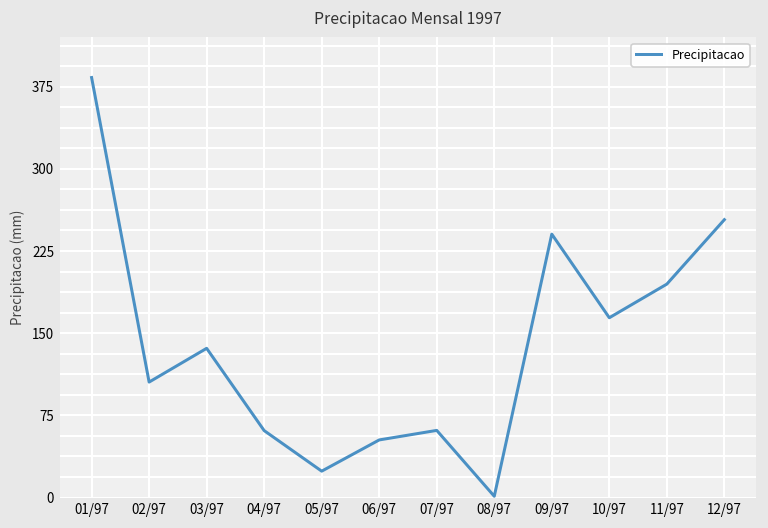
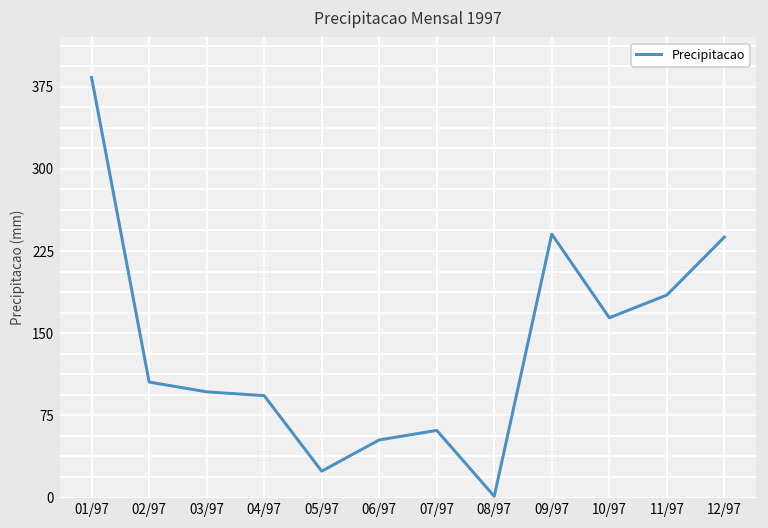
  {
    "01/97": 380,
    "02/97": 110,
-   "03/97": 140,
-   "04/97": 60,
+   "03/97": 100,
+   "04/97": 90,
    "05/97": 20,
    "06/97": 50,
    "07/97": 60,
    "08/97": 0,
    "09/97": 240,
    "10/97": 160,
-   "11/97": 190,
-   "12/97": 250
+   "11/97": 180,
+   "12/97": 240
  }
